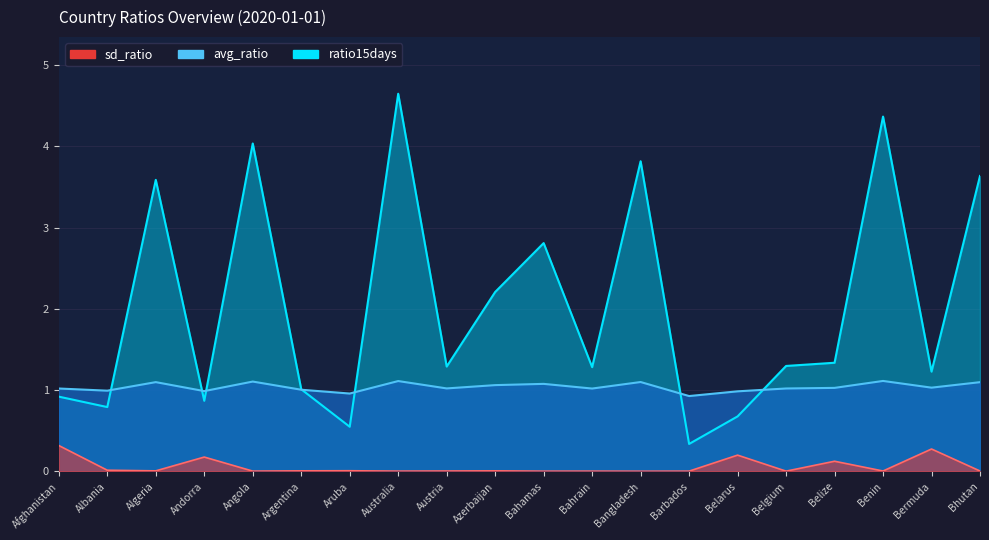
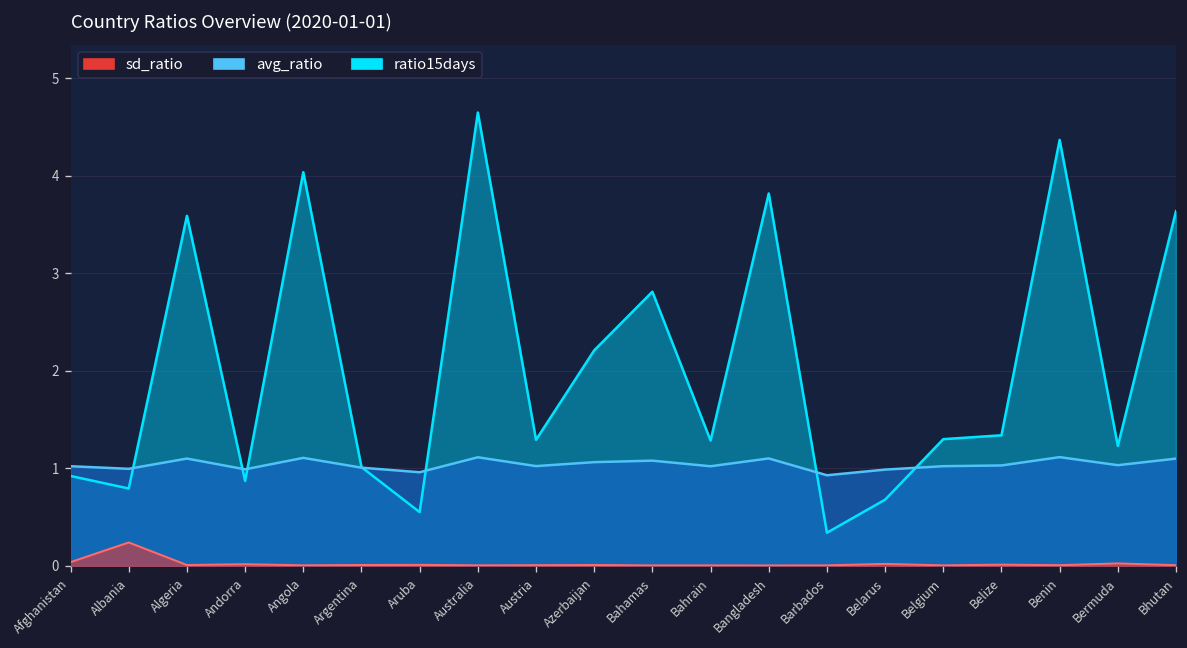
  {
    "sd_ratio": {
-     "Afghanistan": 0.3,
-     "Albania": 0.0,
+     "Afghanistan": 0.0,
+     "Albania": 0.2,
      "Algeria": 0.0,
-     "Andorra": 0.2,
+     "Andorra": 0.0,
      "Angola": 0.0,
      "Argentina": 0.0,
      "Aruba": 0.0,
      "Australia": 0.0,
      "Austria": 0.0,
      "Azerbaijan": 0.0,
      "Bahamas": 0.0,
      "Bahrain": 0.0,
      "Bangladesh": 0.0,
      "Barbados": 0.0,
-     "Belarus": 0.2,
+     "Belarus": 0.0,
      "Belgium": 0.0,
-     "Belize": 0.1,
+     "Belize": 0.0,
      "Benin": 0.0,
-     "Bermuda": 0.3,
+     "Bermuda": 0.0,
      "Bhutan": 0.0
    }
  }
